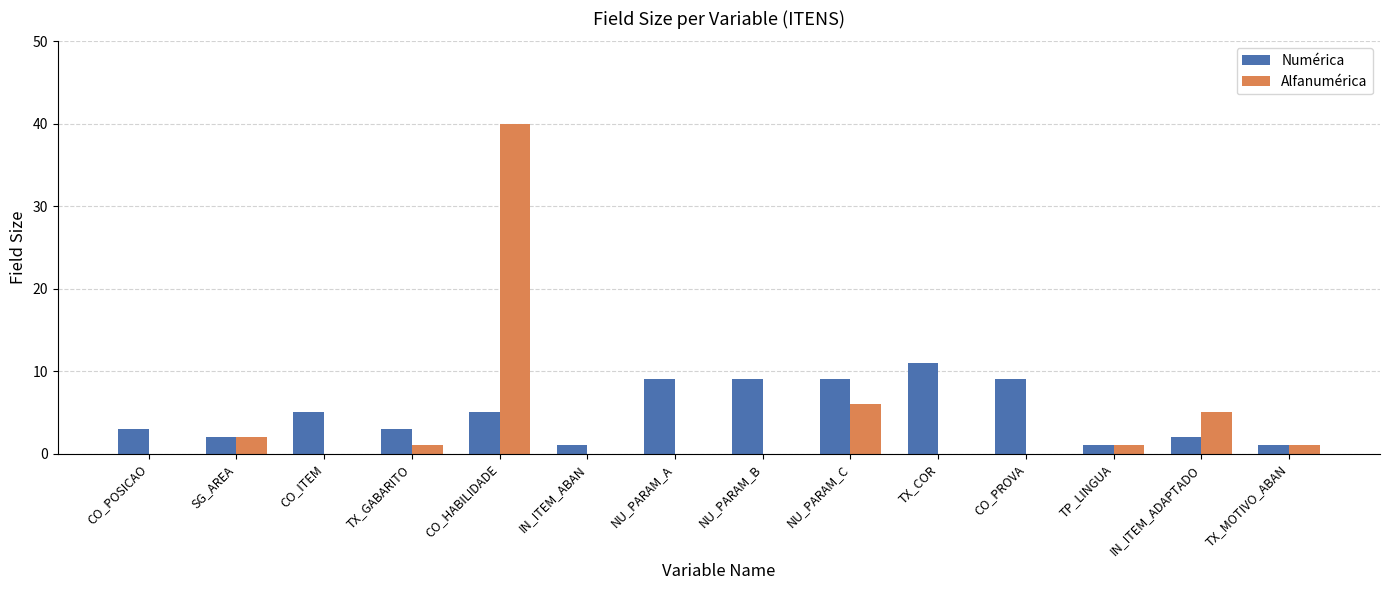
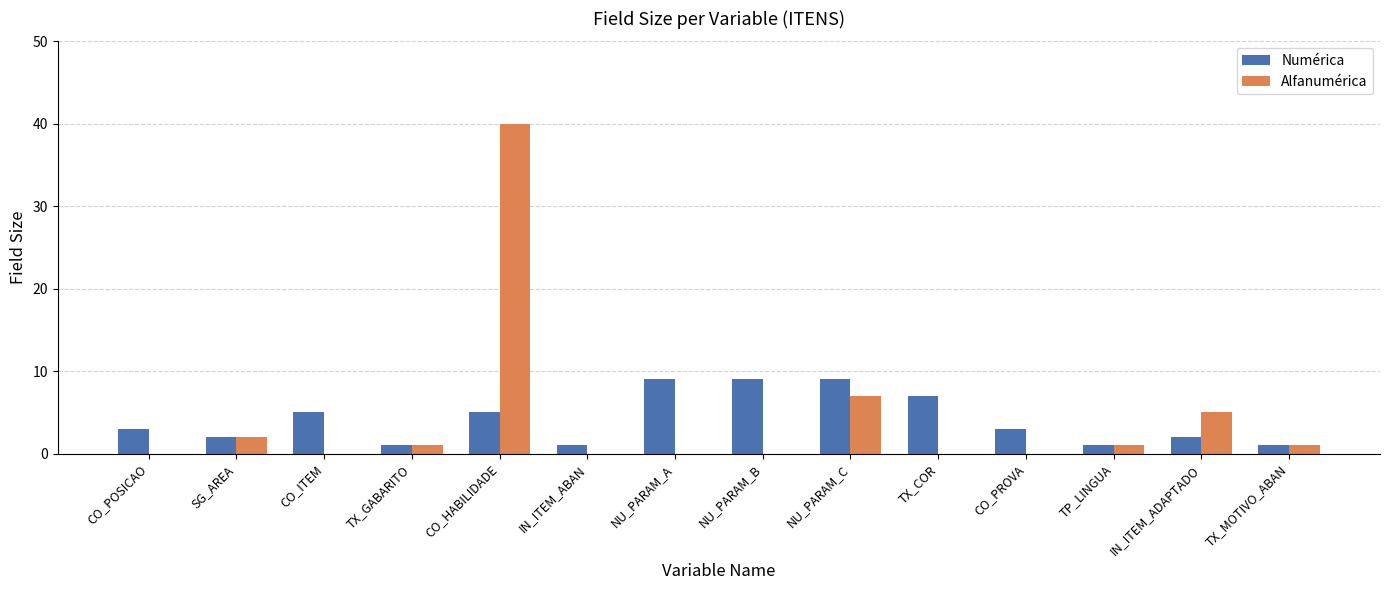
  {
    "Numérica": {
      "CO_POSICAO": 3,
      "SG_AREA": 2,
      "CO_ITEM": 5,
-     "TX_GABARITO": 3,
+     "TX_GABARITO": 1,
      "CO_HABILIDADE": 5,
      "IN_ITEM_ABAN": 1,
      "NU_PARAM_A": 9,
      "NU_PARAM_B": 9,
      "NU_PARAM_C": 9,
-     "TX_COR": 11,
-     "CO_PROVA": 9,
+     "TX_COR": 7,
+     "CO_PROVA": 3,
      "TP_LINGUA": 1,
      "IN_ITEM_ADAPTADO": 2,
      "TX_MOTIVO_ABAN": 1
    },
    "Alfanumérica": {
      "CO_POSICAO": 0,
      "SG_AREA": 2,
      "CO_ITEM": 0,
      "TX_GABARITO": 1,
      "CO_HABILIDADE": 40,
      "IN_ITEM_ABAN": 0,
      "NU_PARAM_A": 0,
      "NU_PARAM_B": 0,
-     "NU_PARAM_C": 6,
+     "NU_PARAM_C": 7,
      "TX_COR": 0,
      "CO_PROVA": 0,
      "TP_LINGUA": 1,
      "IN_ITEM_ADAPTADO": 5,
      "TX_MOTIVO_ABAN": 1
    }
  }
